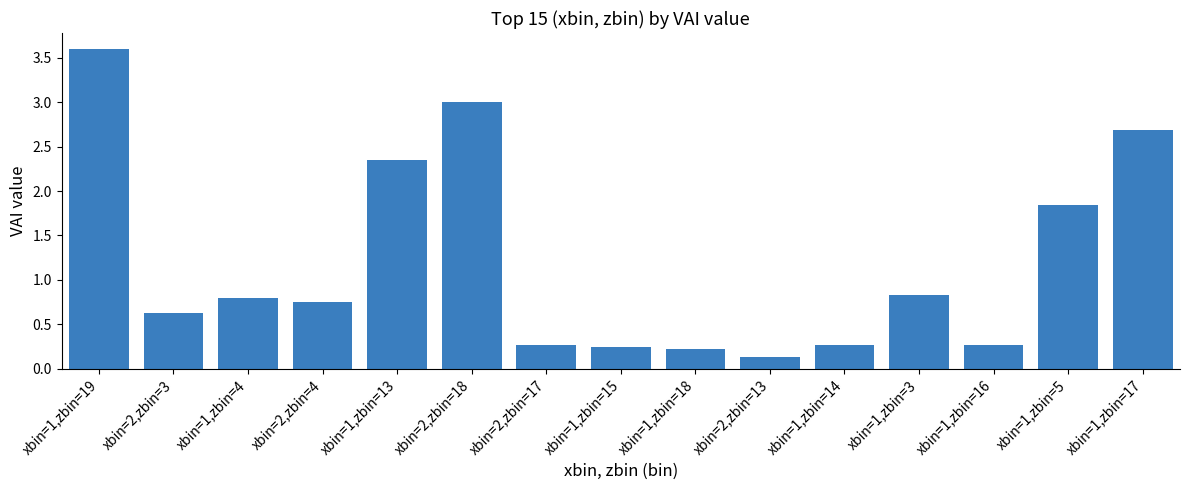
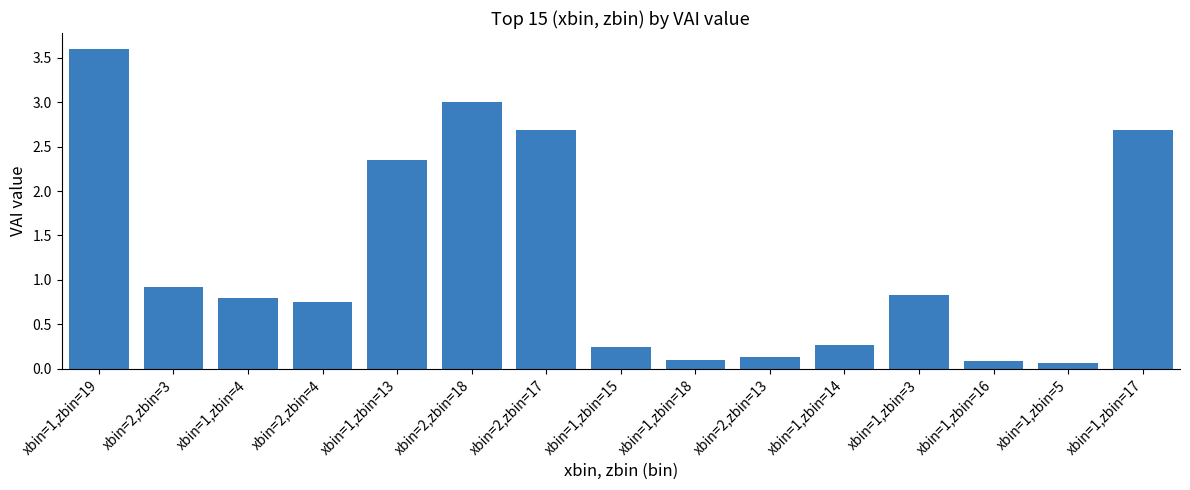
  {
    "xbin=1,zbin=19": 3.6,
-   "xbin=2,zbin=3": 0.6,
+   "xbin=2,zbin=3": 0.9,
    "xbin=1,zbin=4": 0.8,
    "xbin=2,zbin=4": 0.7,
    "xbin=1,zbin=13": 2.4,
    "xbin=2,zbin=18": 3.0,
-   "xbin=2,zbin=17": 0.3,
+   "xbin=2,zbin=17": 2.7,
    "xbin=1,zbin=15": 0.2,
-   "xbin=1,zbin=18": 0.2,
+   "xbin=1,zbin=18": 0.1,
    "xbin=2,zbin=13": 0.1,
    "xbin=1,zbin=14": 0.3,
    "xbin=1,zbin=3": 0.8,
-   "xbin=1,zbin=16": 0.3,
-   "xbin=1,zbin=5": 1.8,
+   "xbin=1,zbin=16": 0.1,
+   "xbin=1,zbin=5": 0.1,
    "xbin=1,zbin=17": 2.7
  }
